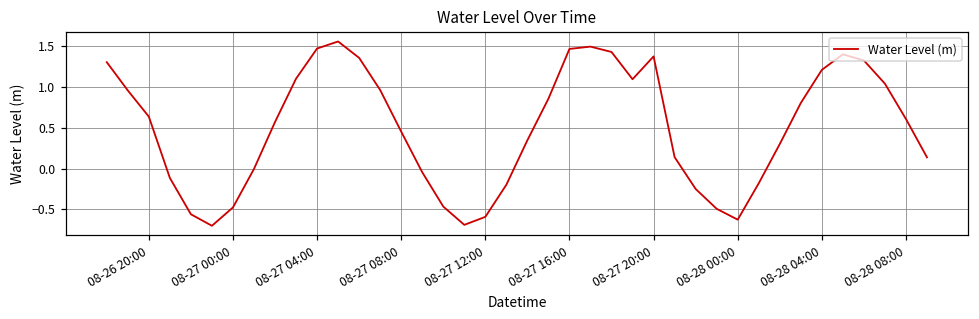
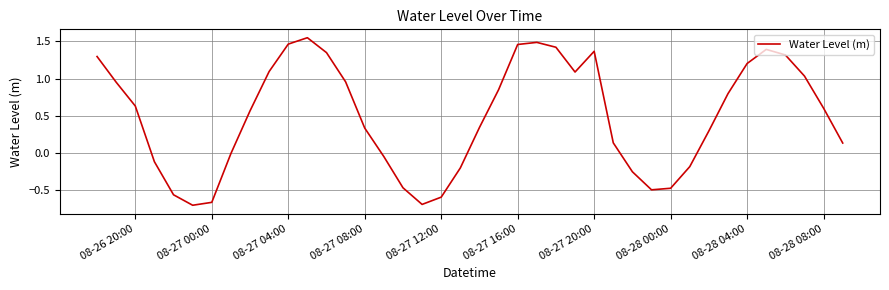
  {
    "08-26 20:00": 0.6,
-   "08-27 00:00": -0.5,
+   "08-27 00:00": -0.7,
    "08-27 04:00": 1.5,
-   "08-27 08:00": 0.5,
+   "08-27 08:00": 0.3,
    "08-27 12:00": -0.6,
    "08-27 16:00": 1.5,
    "08-27 20:00": 1.4,
-   "08-28 00:00": -0.6,
+   "08-28 00:00": -0.5,
    "08-28 04:00": 1.2,
    "08-28 08:00": 0.6
  }
